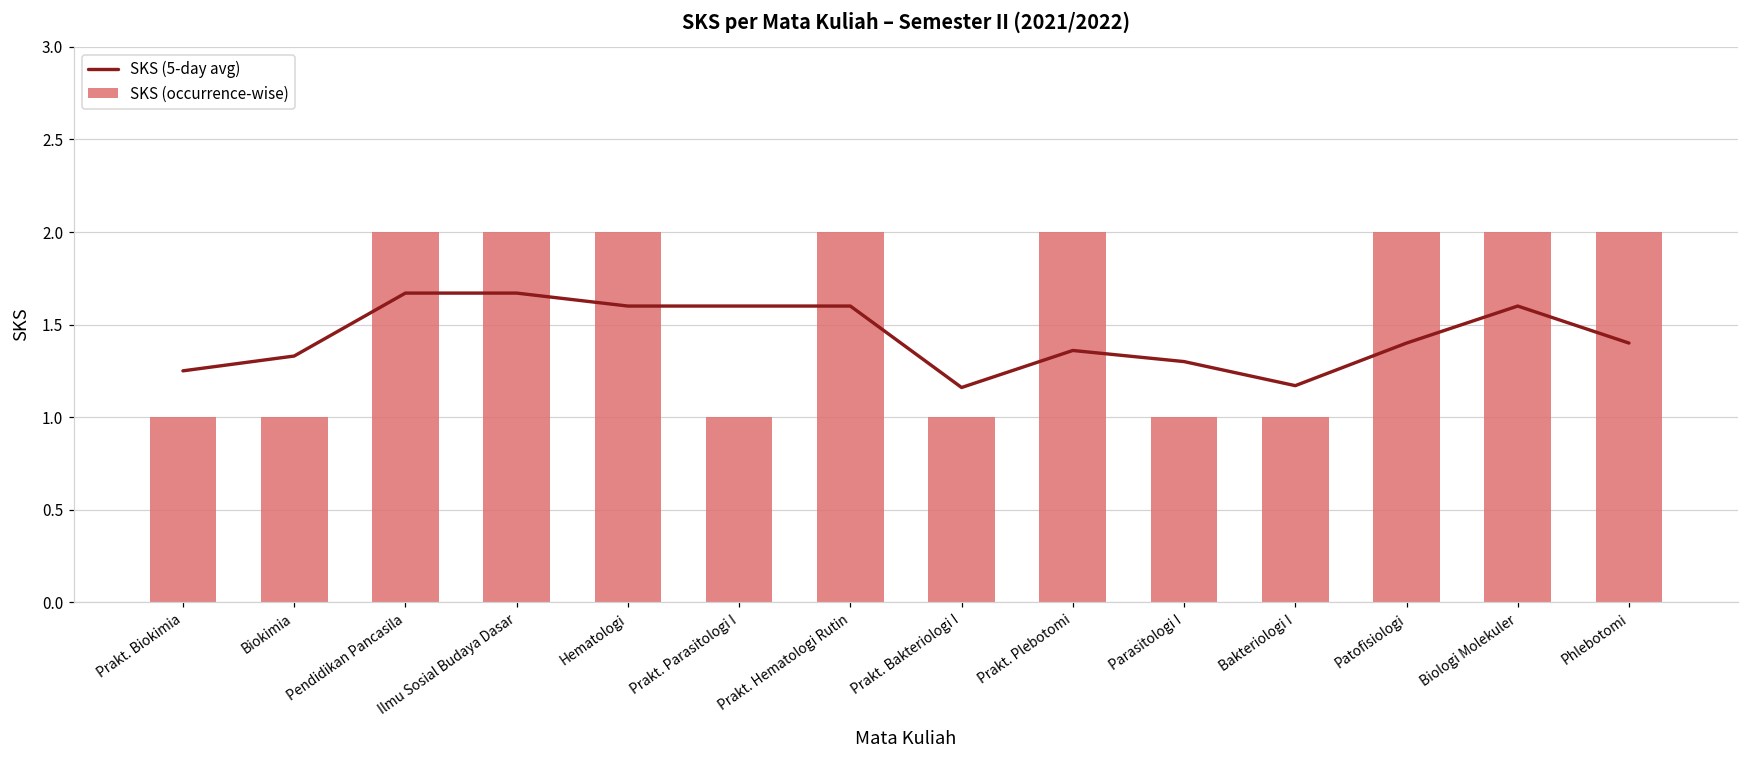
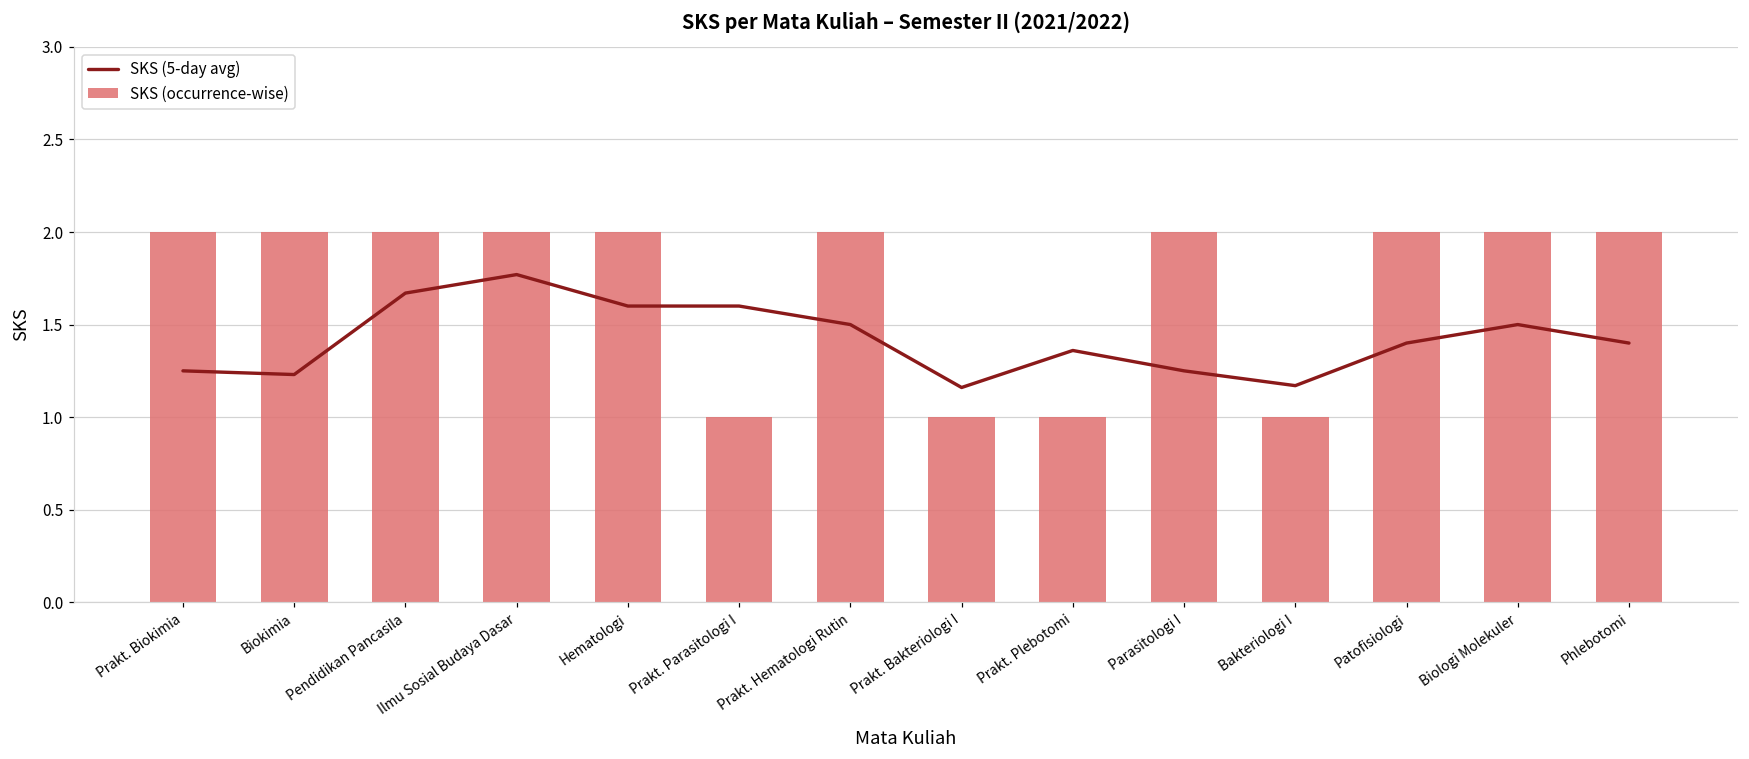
  {
    "SKS (occurrence-wise)": {
-     "Prakt. Biokimia": 1,
-     "Biokimia": 1,
+     "Prakt. Biokimia": 2,
+     "Biokimia": 2,
      "Pendidikan Pancasila": 2,
      "Ilmu Sosial Budaya Dasar": 2,
      "Hematologi": 2,
      "Prakt. Parasitologi I": 1,
      "Prakt. Hematologi Rutin": 2,
      "Prakt. Bakteriologi I": 1,
-     "Prakt. Plebotomi": 2,
-     "Parasitologi I": 1,
+     "Prakt. Plebotomi": 1,
+     "Parasitologi I": 2,
      "Bakteriologi I": 1,
      "Patofisiologi": 2,
      "Biologi Molekuler": 2,
      "Phlebotomi": 2
    },
    "SKS (5-day avg)": {
      "Prakt. Biokimia": 1.25,
-     "Biokimia": 1.33,
+     "Biokimia": 1.23,
      "Pendidikan Pancasila": 1.67,
-     "Ilmu Sosial Budaya Dasar": 1.67,
+     "Ilmu Sosial Budaya Dasar": 1.77,
      "Hematologi": 1.60,
      "Prakt. Parasitologi I": 1.60,
-     "Prakt. Hematologi Rutin": 1.6,
+     "Prakt. Hematologi Rutin": 1.5,
      "Prakt. Bakteriologi I": 1.16,
      "Prakt. Plebotomi": 1.36,
-     "Parasitologi I": 1.30,
+     "Parasitologi I": 1.25,
      "Bakteriologi I": 1.17,
      "Patofisiologi": 1.40,
-     "Biologi Molekuler": 1.6,
+     "Biologi Molekuler": 1.5,
      "Phlebotomi": 1.40
    }
  }
